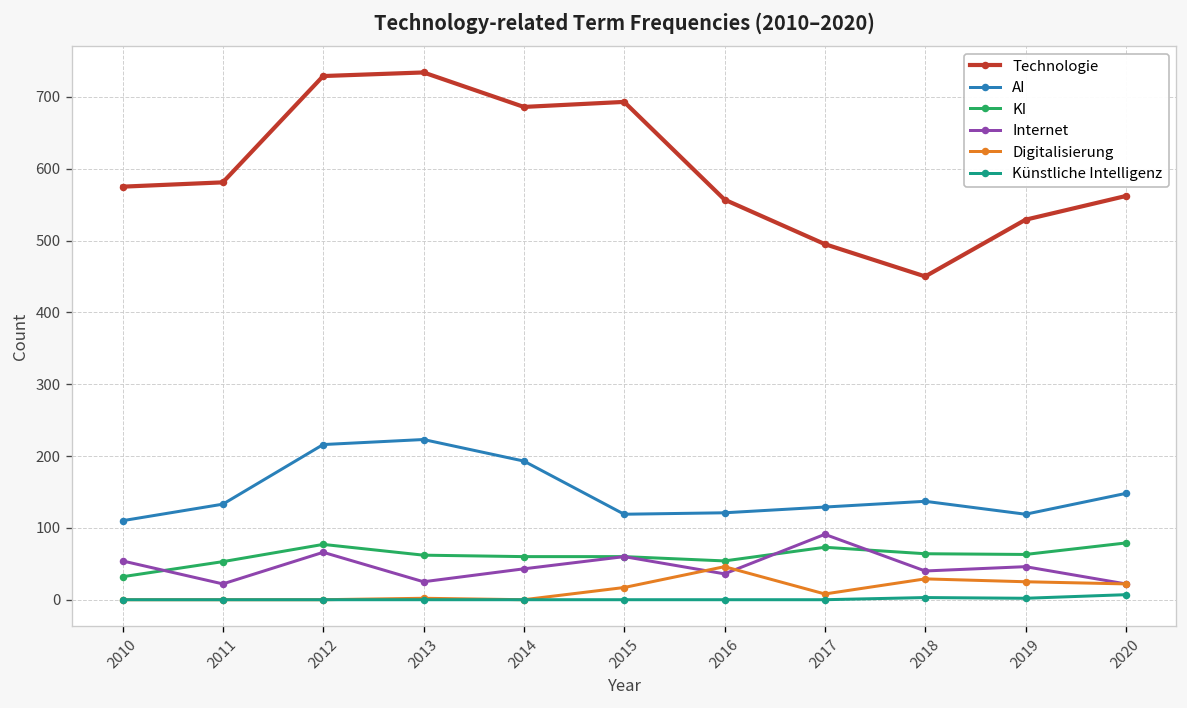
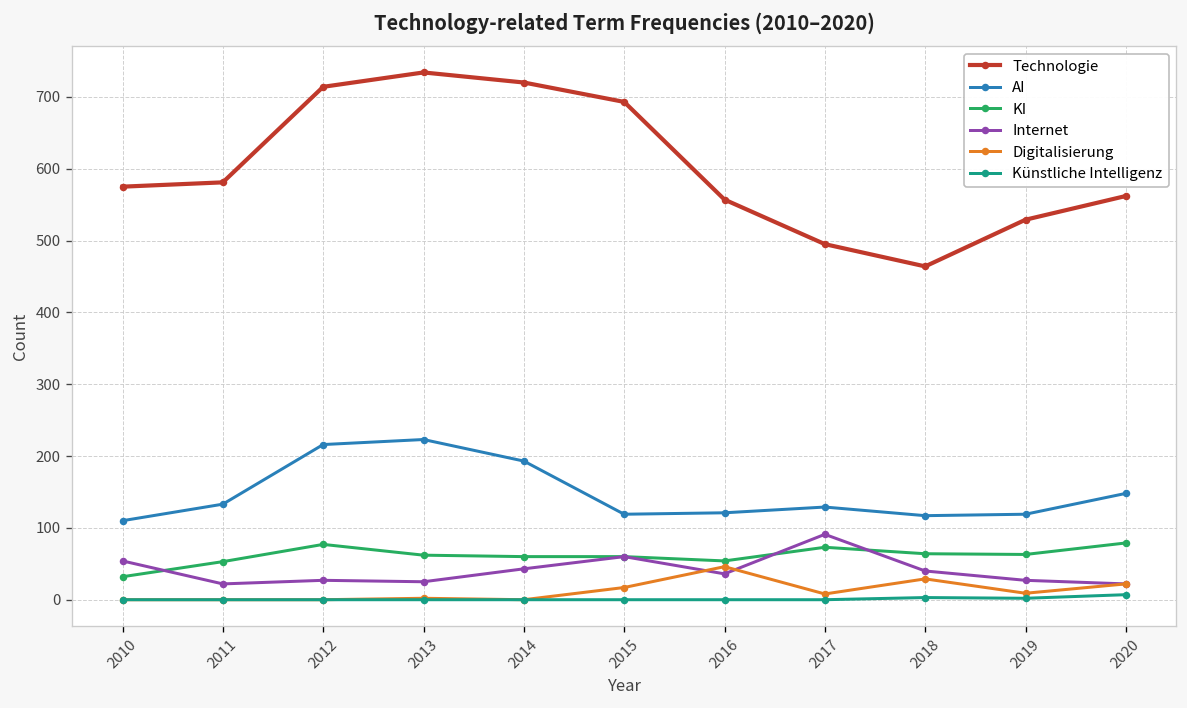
  {
    "Technologie": {
      "2010": 580,
      "2011": 580,
-     "2012": 730,
+     "2012": 710,
      "2013": 730,
-     "2014": 690,
+     "2014": 720,
      "2015": 690,
      "2016": 560,
      "2017": 500,
-     "2018": 450,
+     "2018": 460,
      "2019": 530
    },
    "AI": {
      "2010": 110,
      "2011": 130,
      "2012": 220,
      "2013": 220,
      "2014": 190,
      "2015": 120,
      "2016": 120,
      "2017": 130,
-     "2018": 140,
+     "2018": 120,
      "2019": 120,
      "2020": 150
    },
    "Internet": {
      "2010": 50,
      "2011": 20,
-     "2012": 70,
+     "2012": 30,
      "2013": 30,
      "2014": 40,
      "2016": 40,
      "2017": 90,
      "2018": 40,
-     "2019": 50
+     "2019": 30
    },
    "Digitalisierung": {
      "2015": 20,
      "2016": 50,
      "2017": 10,
      "2018": 30,
-     "2019": 30
+     "2019": 10
    }
  }
